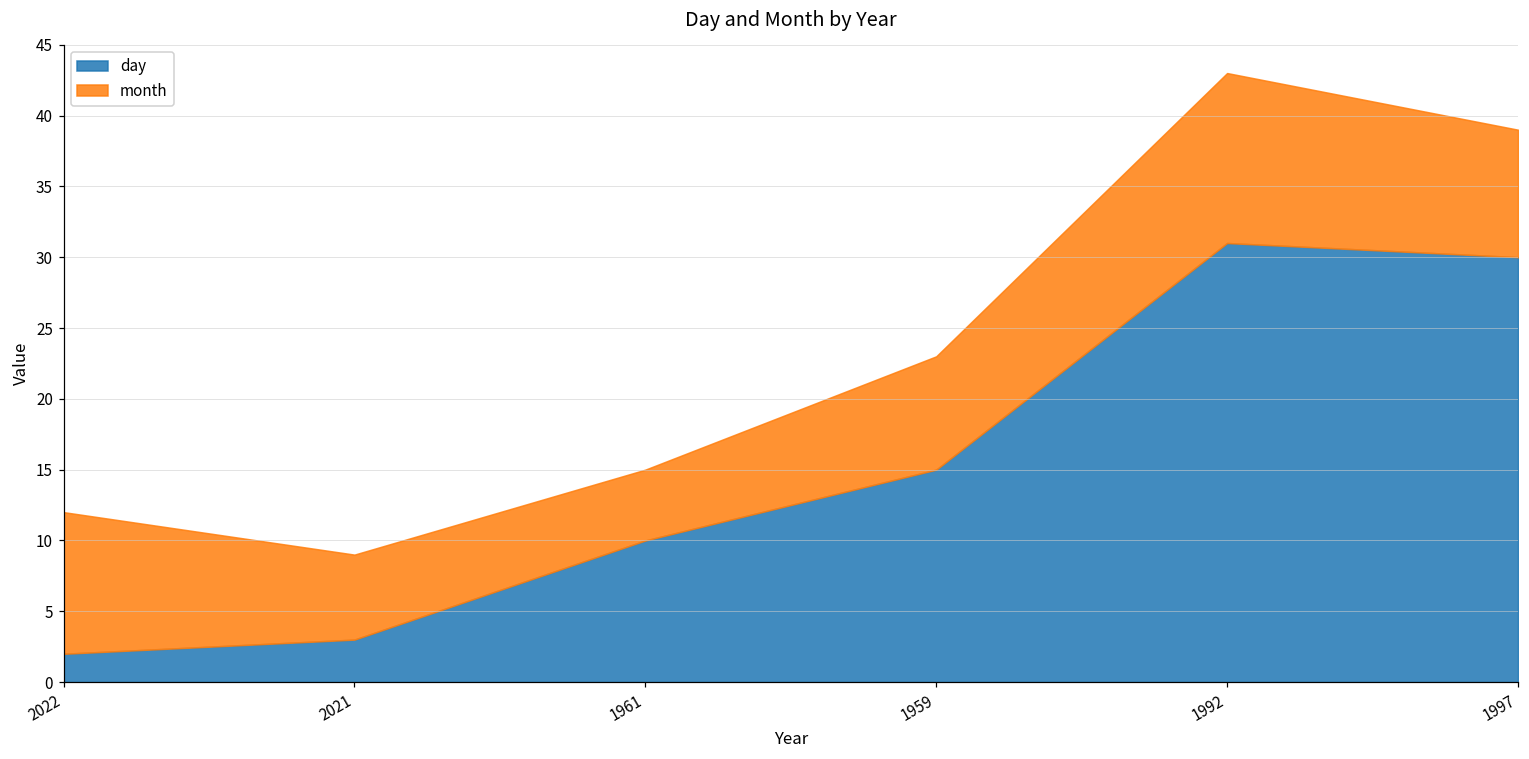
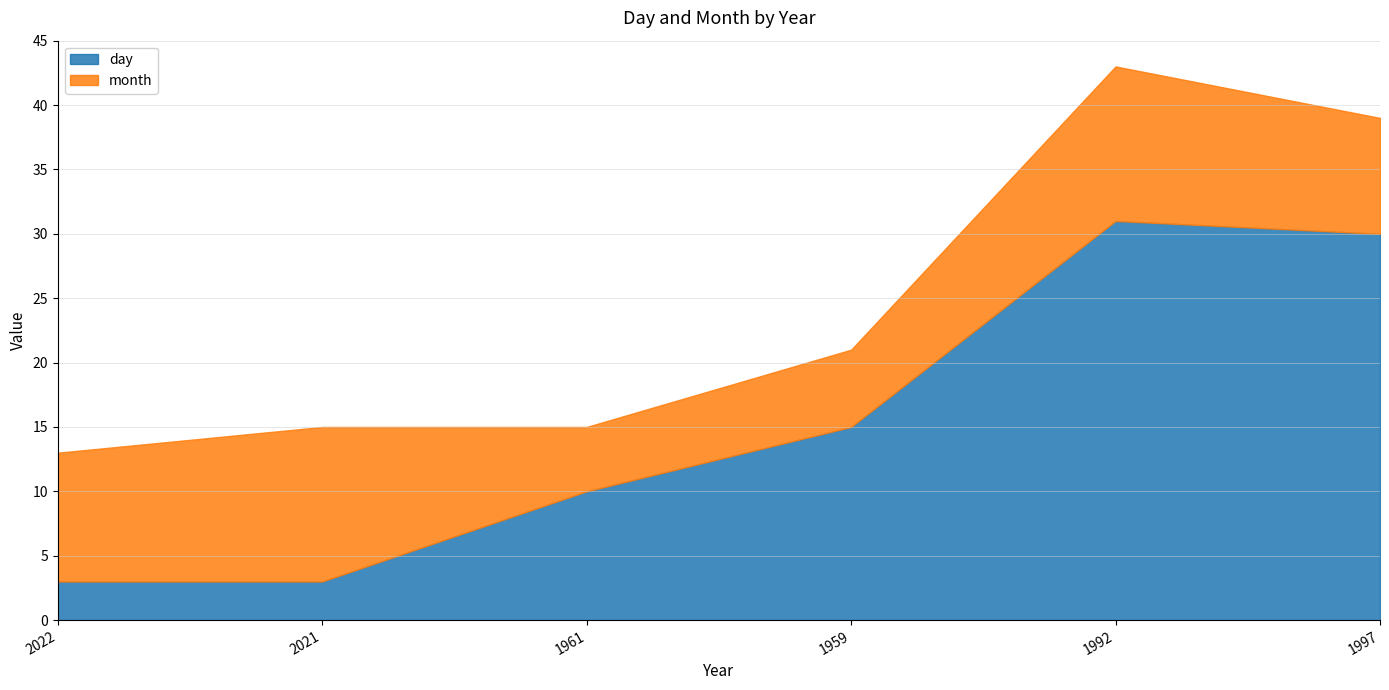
  {
    "day": {
-     "2022": 2,
+     "2022": 3,
      "2021": 3,
      "1961": 10,
      "1959": 15,
      "1992": 31,
      "1997": 30
    },
    "month": {
      "2022": 10,
-     "2021": 6,
+     "2021": 12,
      "1961": 5,
-     "1959": 8,
+     "1959": 6,
      "1992": 12,
      "1997": 9
    }
  }
